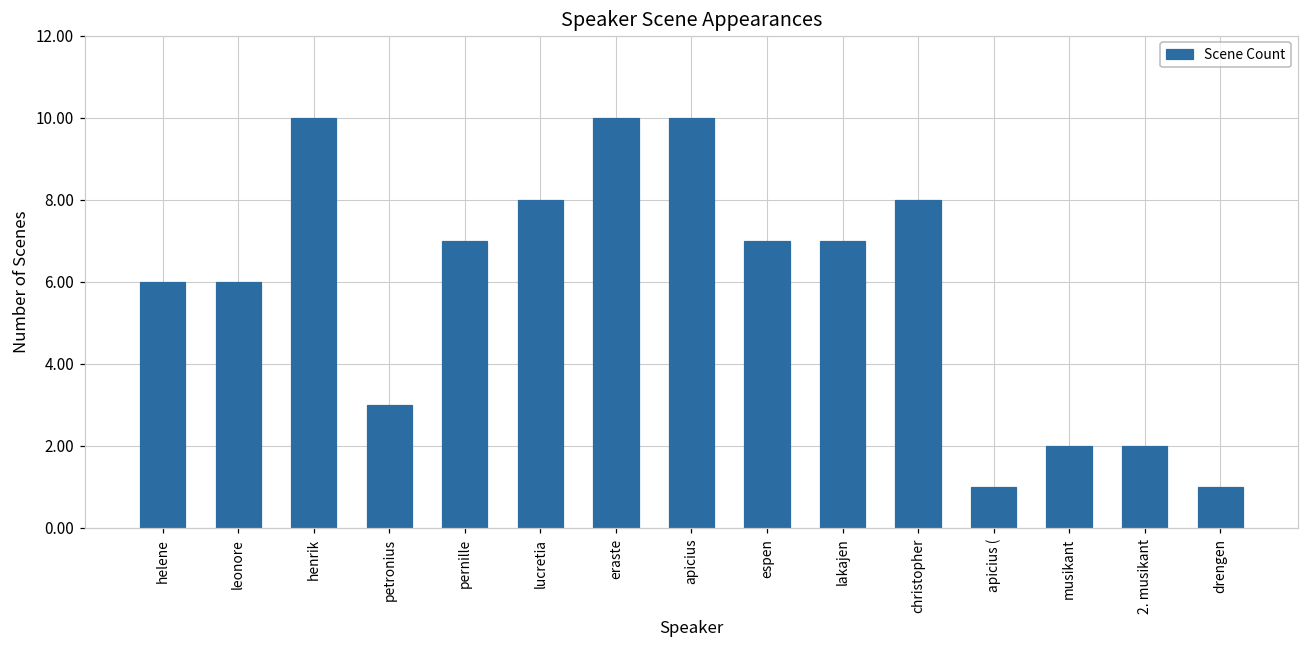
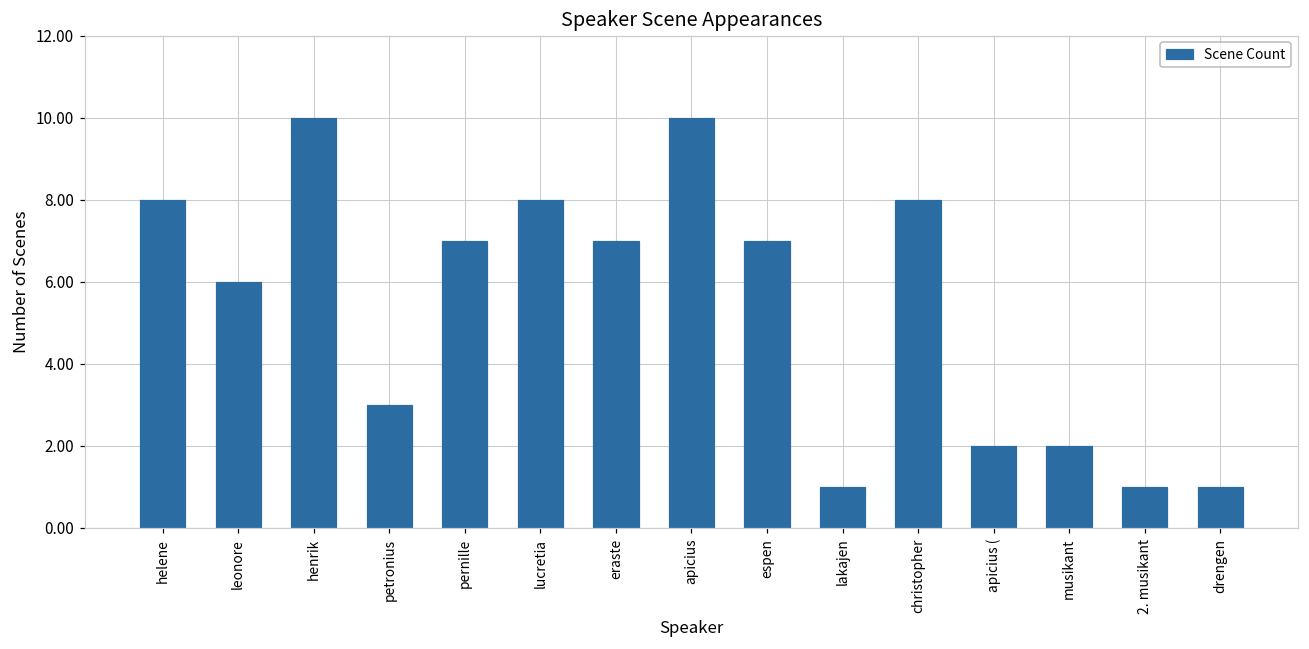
  {
-   "helene": 6,
+   "helene": 8,
    "leonore": 6,
    "henrik": 10,
    "petronius": 3,
    "pernille": 7,
    "lucretia": 8,
-   "eraste": 10,
+   "eraste": 7,
    "apicius": 10,
    "espen": 7,
-   "lakajen": 7,
+   "lakajen": 1,
    "christopher": 8,
-   "apicius (": 1,
+   "apicius (": 2,
    "musikant": 2,
-   "2. musikant": 2,
+   "2. musikant": 1,
    "drengen": 1
  }
